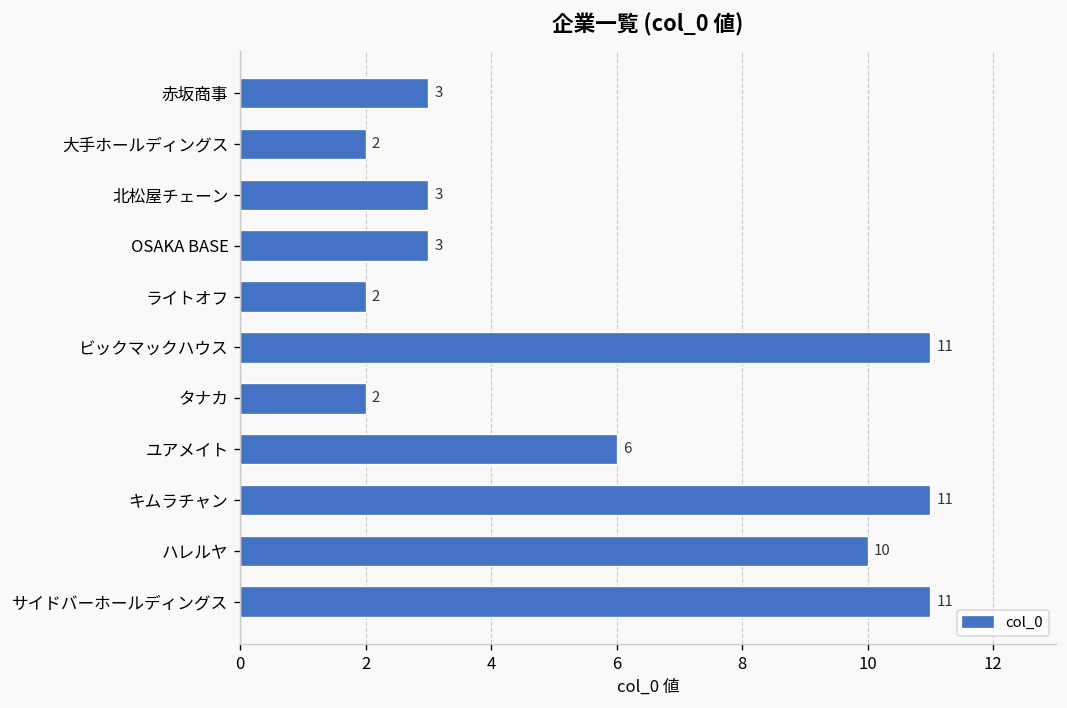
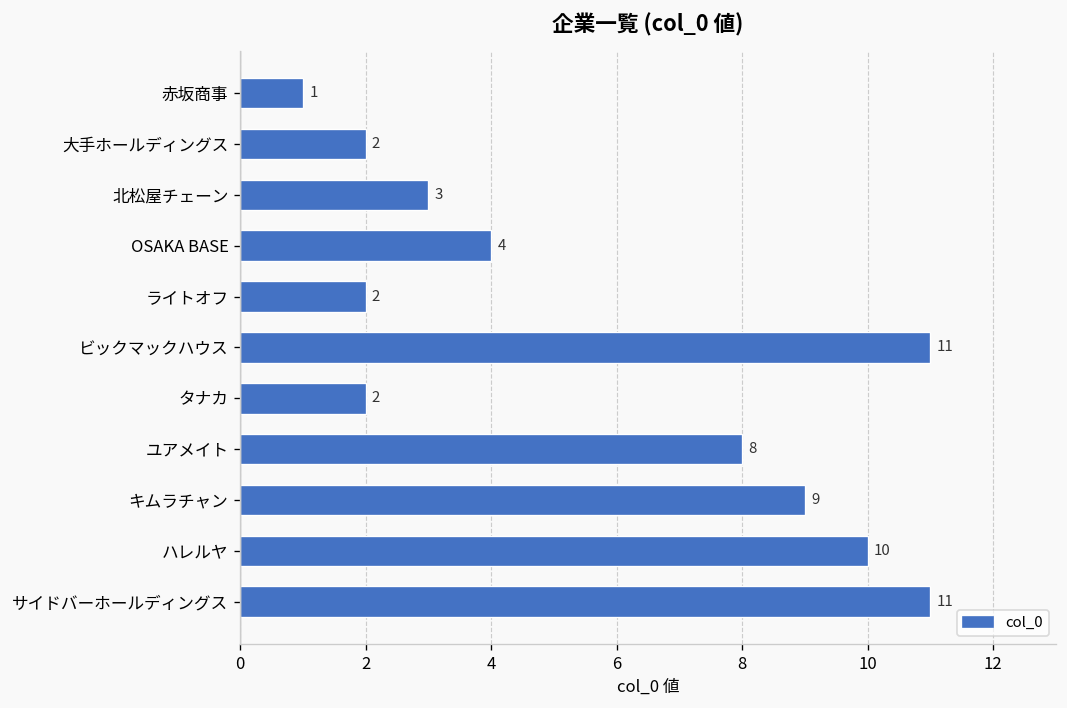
  {
-   "赤坂商事": 3,
+   "赤坂商事": 1,
    "大手ホールディングス": 2,
    "北松屋チェーン": 3,
-   "OSAKA BASE": 3,
+   "OSAKA BASE": 4,
    "ライトオフ": 2,
    "ビックマックハウス": 11,
    "タナカ": 2,
-   "ユアメイト": 6,
-   "キムラチャン": 11,
+   "ユアメイト": 8,
+   "キムラチャン": 9,
    "ハレルヤ": 10,
    "サイドバーホールディングス": 11
  }
